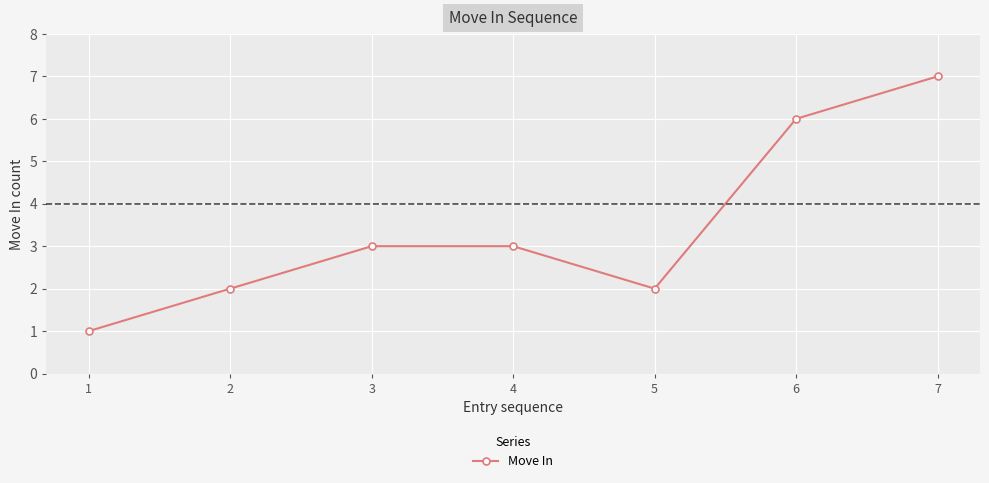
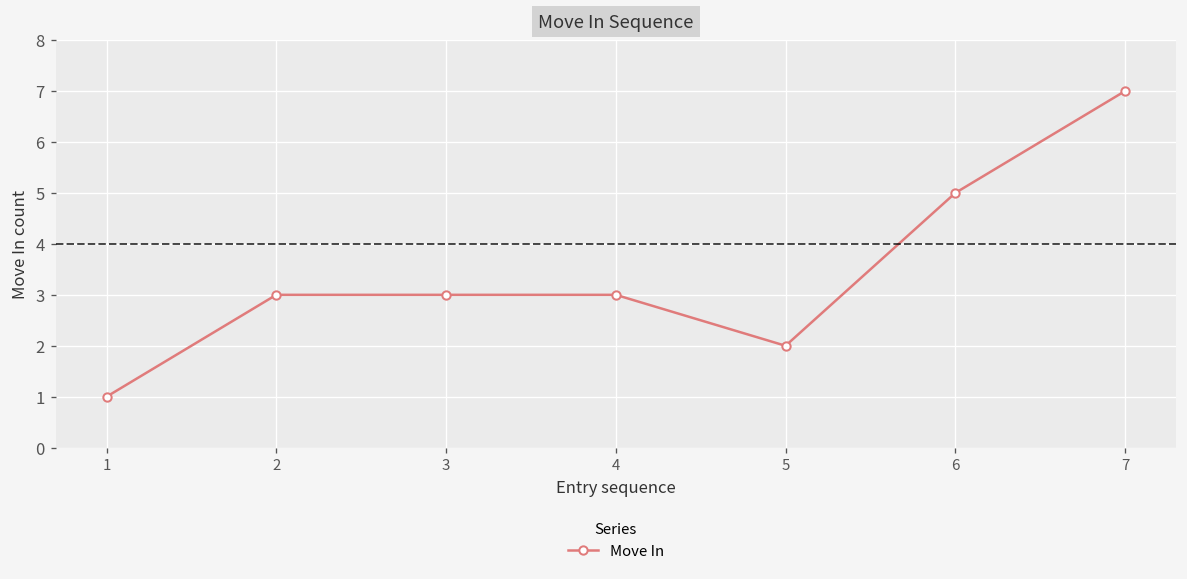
  {
    "1": 1,
-   "2": 2,
+   "2": 3,
    "3": 3,
    "4": 3,
    "5": 2,
-   "6": 6,
+   "6": 5,
    "7": 7
  }
